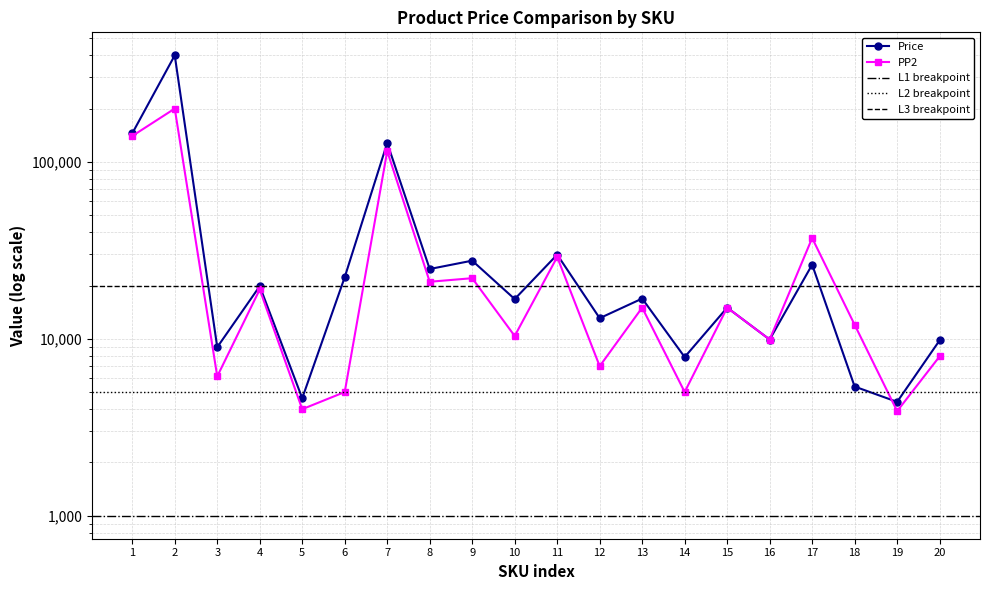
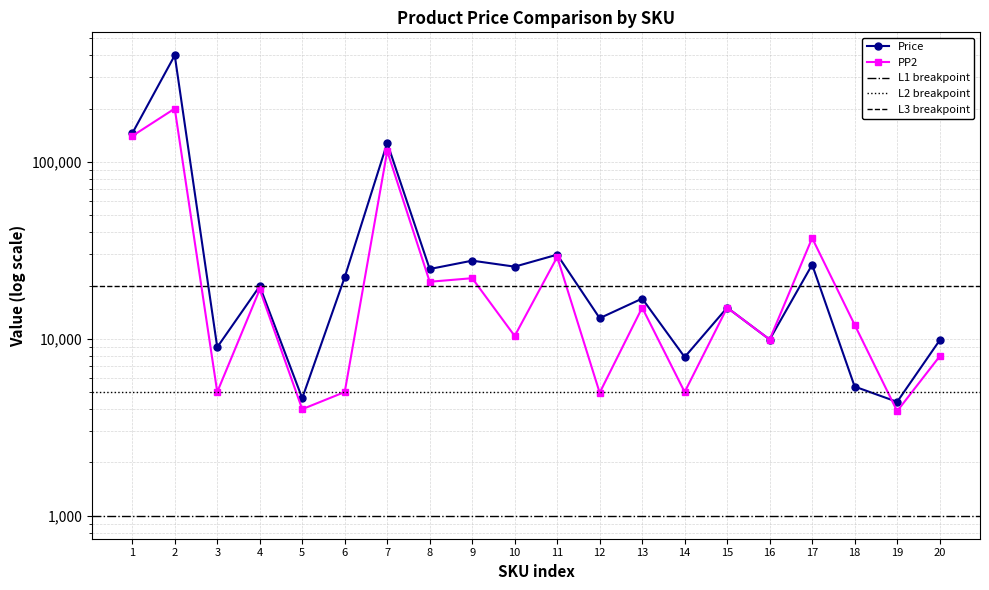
  {
    "Price": {
      "1": "140,000",
      "2": "400,000",
      "3": "9,000",
      "4": "20,000",
      "5": "4,600",
      "6": "22,000",
      "7": "130,000",
      "8": "25,000",
      "9": "28,000",
-     "10": "17,000",
+     "10": "26,000",
      "12": "13,000",
      "13": "17,000",
      "14": "8,000",
      "17": "26,000",
      "18": "5,400",
      "19": "4,400",
      "20": "10,000"
    },
    "PP2": {
      "1": "140,000",
      "2": "200,000",
-     "3": "6,100",
+     "3": "5,000",
      "4": "19,000",
      "5": "4,000",
      "6": "5,000",
      "7": "120,000",
      "8": "21,000",
      "9": "22,000",
      "10": "10,000",
-     "12": "7,000",
+     "12": "5,000",
      "13": "15,000",
      "14": "5,000",
      "17": "37,000",
      "18": "12,000",
      "19": "3,900",
      "20": "8,000"
    }
  }
